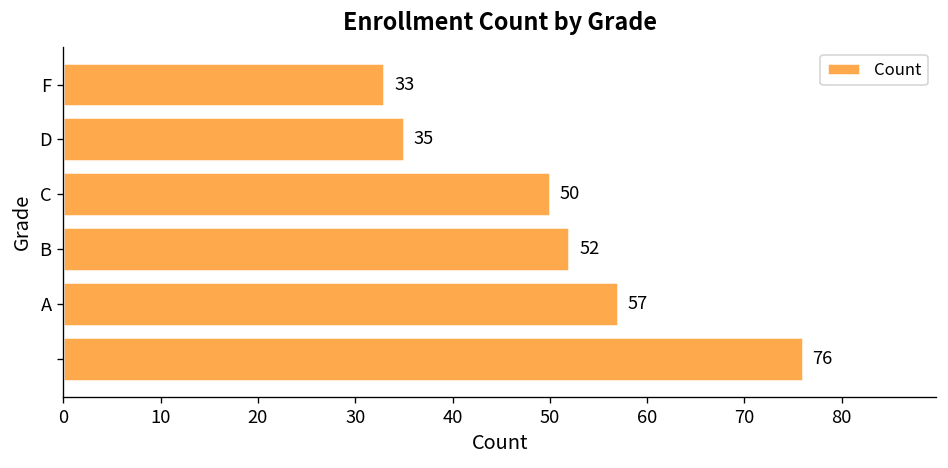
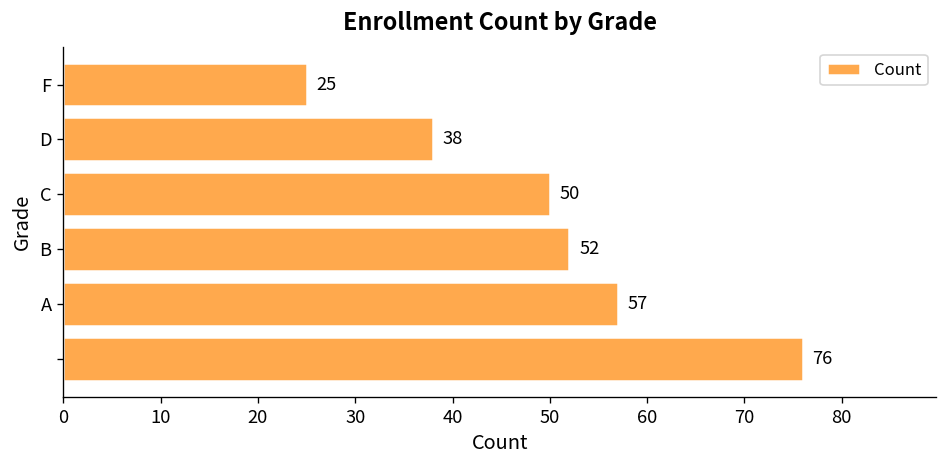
  {
-   "F": 33,
-   "D": 35,
+   "F": 25,
+   "D": 38,
    "C": 50,
    "B": 52,
    "A": 57
  }
